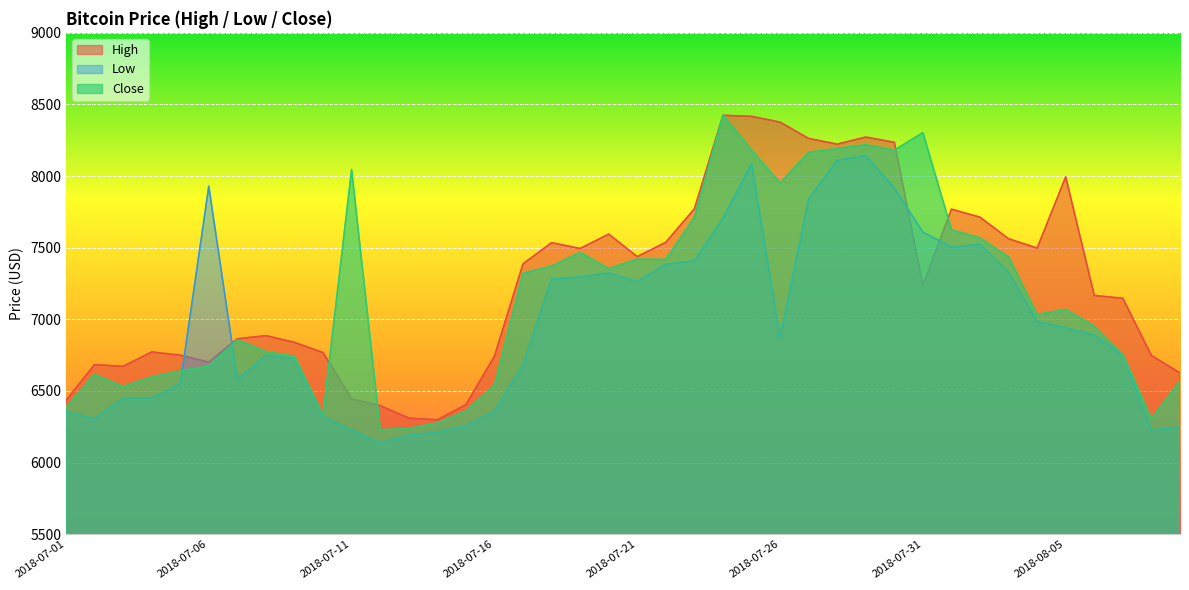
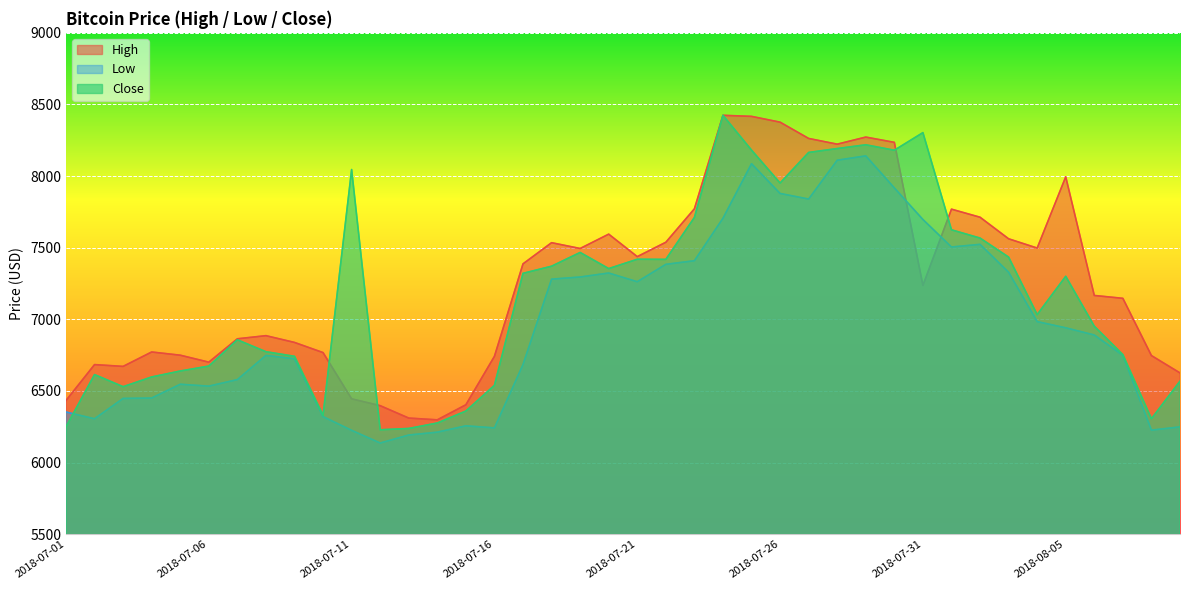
  {
    "High": {
      "2018-07-01": 6430,
      "2018-07-06": 6700,
      "2018-07-11": 6440,
      "2018-07-16": 6740,
      "2018-07-21": 7440,
      "2018-07-26": 8380,
      "2018-07-31": 7240,
      "2018-08-05": 7990
    },
    "Low": {
      "2018-07-01": 6350,
-     "2018-07-06": 7930,
+     "2018-07-06": 6530,
      "2018-07-11": 6230,
-     "2018-07-16": 6360,
+     "2018-07-16": 6240,
      "2018-07-21": 7260,
-     "2018-07-26": 6870,
-     "2018-07-31": 7610,
+     "2018-07-26": 7880,
+     "2018-07-31": 7700,
      "2018-08-05": 6940
    },
    "Close": {
-     "2018-07-01": 6390,
+     "2018-07-01": 6250,
      "2018-07-06": 6670,
      "2018-07-11": 8050,
      "2018-07-16": 6540,
      "2018-07-21": 7420,
      "2018-07-26": 7950,
      "2018-07-31": 8300,
-     "2018-08-05": 7070
+     "2018-08-05": 7300
    }
  }
